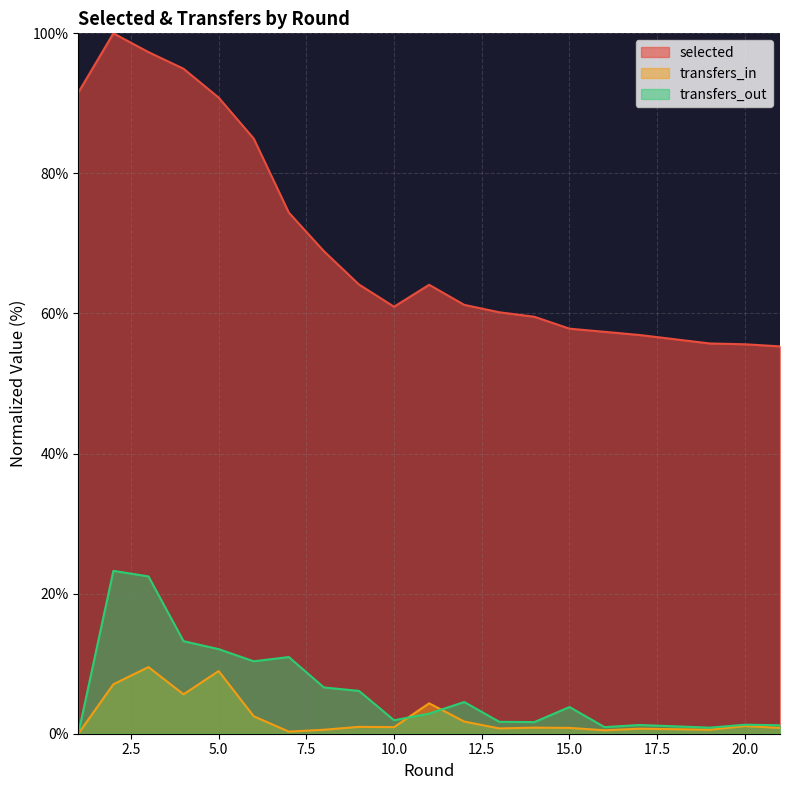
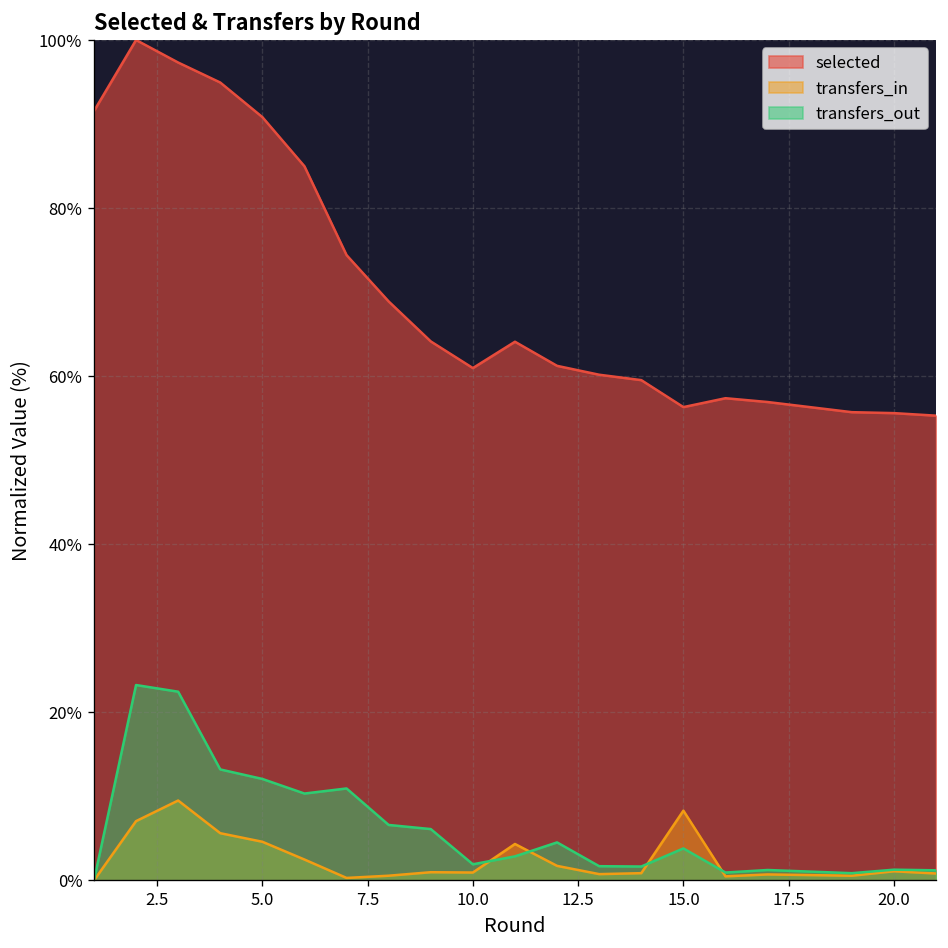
  {
    "selected": {
      "5.0": "91%",
      "10.0": "61%",
-     "15.0": "58%",
+     "15.0": "56%",
      "20.0": "56%"
    },
    "transfers_in": {
-     "5.0": "9%",
+     "5.0": "5%",
      "10.0": "1%",
-     "15.0": "1%"
+     "15.0": "8%"
    },
    "transfers_out": {
      "5.0": "12%",
      "10.0": "2%",
      "15.0": "4%"
    }
  }
